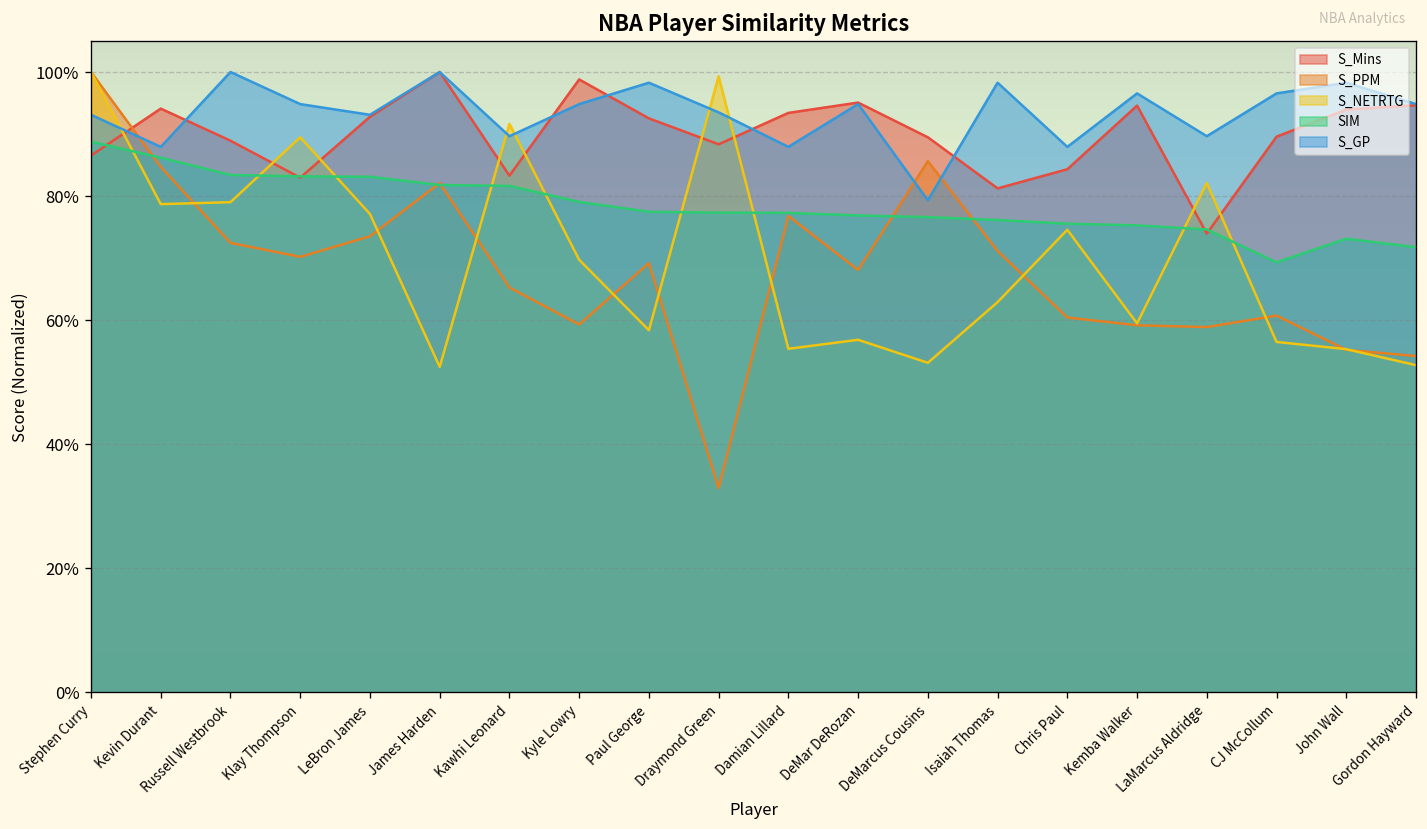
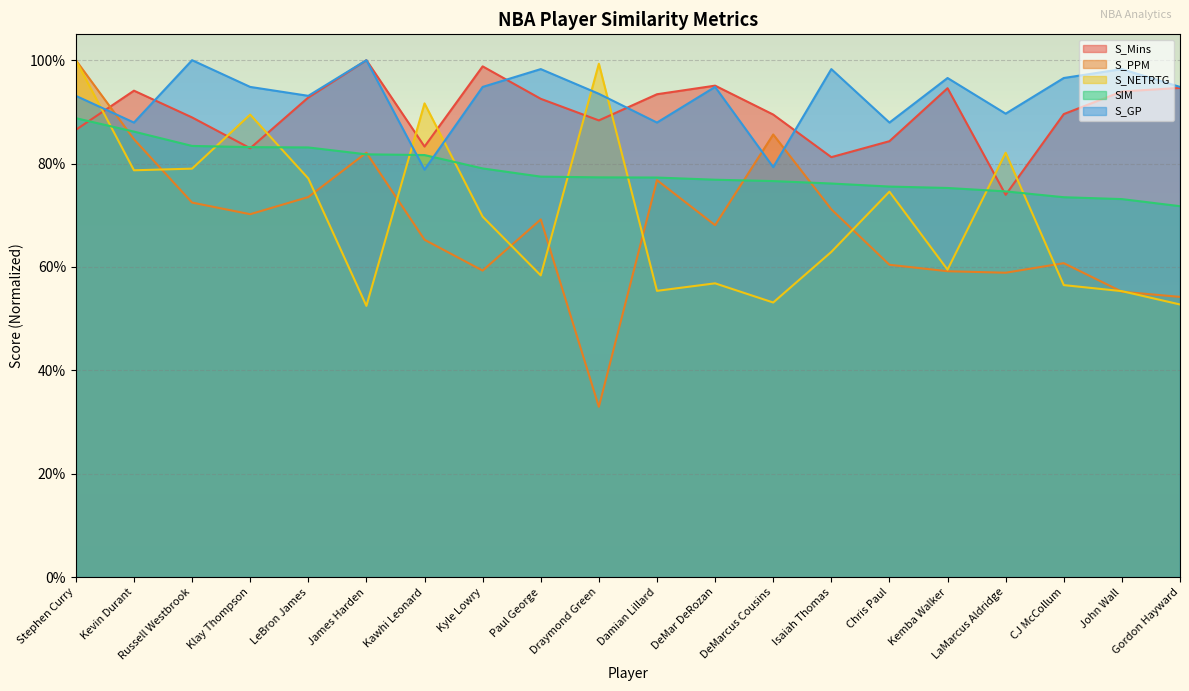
  {
    "SIM": {
      "Stephen Curry": "89%",
      "Kevin Durant": "86%",
      "Russell Westbrook": "83%",
      "LeBron James": "83%",
      "Kawhi Leonard": "82%",
      "Kyle Lowry": "79%",
      "Paul George": "77%",
      "Draymond Green": "77%",
      "Damian Lillard": "77%",
      "DeMar DeRozan": "77%",
      "DeMarcus Cousins": "77%",
      "Isaiah Thomas": "76%",
      "Chris Paul": "76%",
      "Kemba Walker": "75%",
      "LaMarcus Aldridge": "75%",
-     "CJ McCollum": "69%",
+     "CJ McCollum": "73%",
      "John Wall": "73%",
      "Gordon Hayward": "72%"
    },
    "S_GP": {
      "Stephen Curry": "93%",
      "Kevin Durant": "88%",
      "Russell Westbrook": "100%",
      "Klay Thompson": "95%",
-     "Kawhi Leonard": "90%",
+     "Kawhi Leonard": "79%",
      "Kyle Lowry": "95%",
      "Paul George": "98%",
      "Draymond Green": "93%",
      "Damian Lillard": "88%",
      "DeMarcus Cousins": "79%",
      "Isaiah Thomas": "98%",
      "Chris Paul": "88%",
      "Kemba Walker": "97%",
      "LaMarcus Aldridge": "90%",
      "CJ McCollum": "97%"
    }
  }
